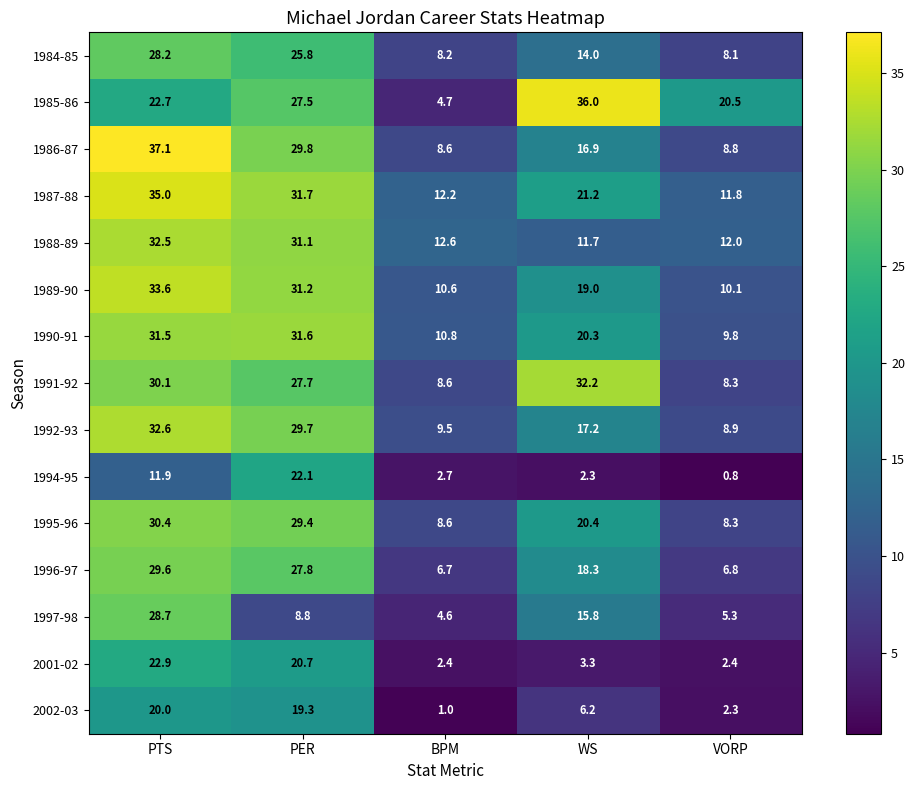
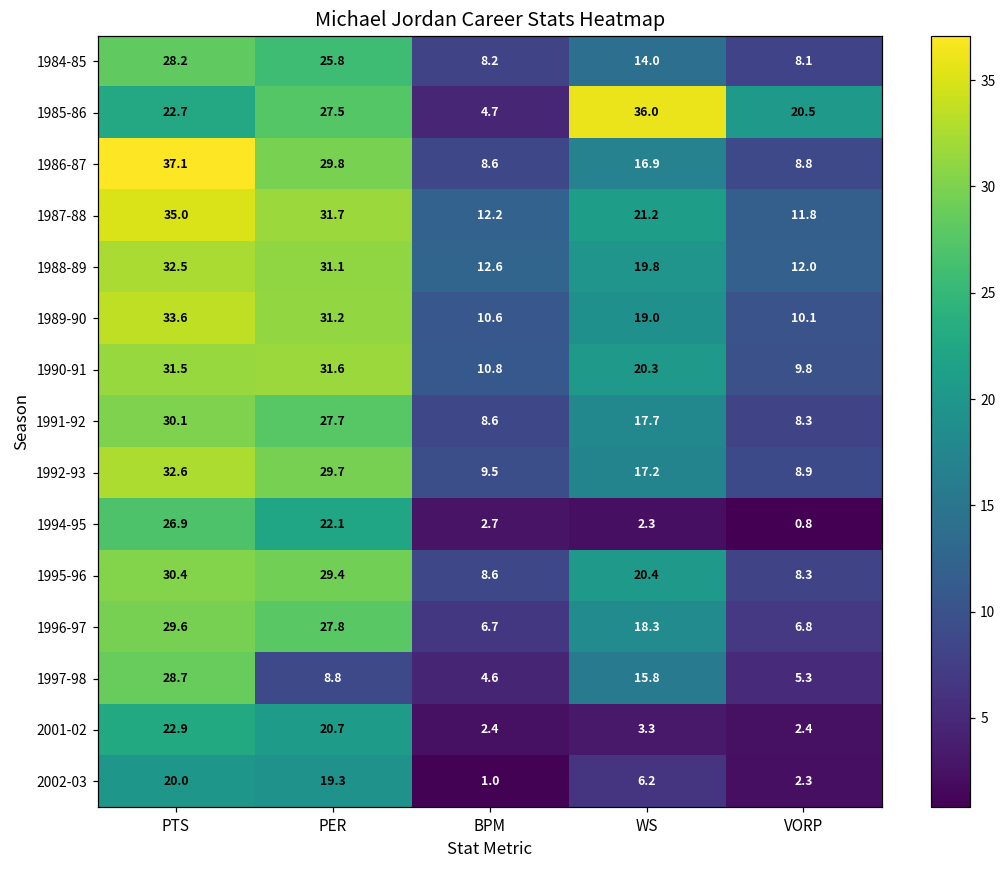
  {
    "1984-85": {
      "PTS": 28.2,
      "PER": 25.8,
      "BPM": 8.2,
      "WS": 14.0,
      "VORP": 8.1
    },
    "1985-86": {
      "PTS": 22.7,
      "PER": 27.5,
      "BPM": 4.7,
      "WS": 36.0,
      "VORP": 20.5
    },
    "1986-87": {
      "PTS": 37.1,
      "PER": 29.8,
      "BPM": 8.6,
      "WS": 16.9,
      "VORP": 8.8
    },
    "1987-88": {
      "PTS": 35.0,
      "PER": 31.7,
      "BPM": 12.2,
      "WS": 21.2,
      "VORP": 11.8
    },
    "1988-89": {
      "PTS": 32.5,
      "PER": 31.1,
      "BPM": 12.6,
-     "WS": 11.7,
+     "WS": 19.8,
      "VORP": 12.0
    },
    "1989-90": {
      "PTS": 33.6,
      "PER": 31.2,
      "BPM": 10.6,
      "WS": 19.0,
      "VORP": 10.1
    },
    "1990-91": {
      "PTS": 31.5,
      "PER": 31.6,
      "BPM": 10.8,
      "WS": 20.3,
      "VORP": 9.8
    },
    "1991-92": {
      "PTS": 30.1,
      "PER": 27.7,
      "BPM": 8.6,
-     "WS": 32.2,
+     "WS": 17.7,
      "VORP": 8.3
    },
    "1992-93": {
      "PTS": 32.6,
      "PER": 29.7,
      "BPM": 9.5,
      "WS": 17.2,
      "VORP": 8.9
    },
    "1994-95": {
-     "PTS": 11.9,
+     "PTS": 26.9,
      "PER": 22.1,
      "BPM": 2.7,
      "WS": 2.3,
      "VORP": 0.8
    },
    "1995-96": {
      "PTS": 30.4,
      "PER": 29.4,
      "BPM": 8.6,
      "WS": 20.4,
      "VORP": 8.3
    },
    "1996-97": {
      "PTS": 29.6,
      "PER": 27.8,
      "BPM": 6.7,
      "WS": 18.3,
      "VORP": 6.8
    },
    "1997-98": {
      "PTS": 28.7,
      "PER": 8.8,
      "BPM": 4.6,
      "WS": 15.8,
      "VORP": 5.3
    },
    "2001-02": {
      "PTS": 22.9,
      "PER": 20.7,
      "BPM": 2.4,
      "WS": 3.3,
      "VORP": 2.4
    },
    "2002-03": {
      "PTS": 20.0,
      "PER": 19.3,
      "BPM": 1.0,
      "WS": 6.2,
      "VORP": 2.3
    }
  }
